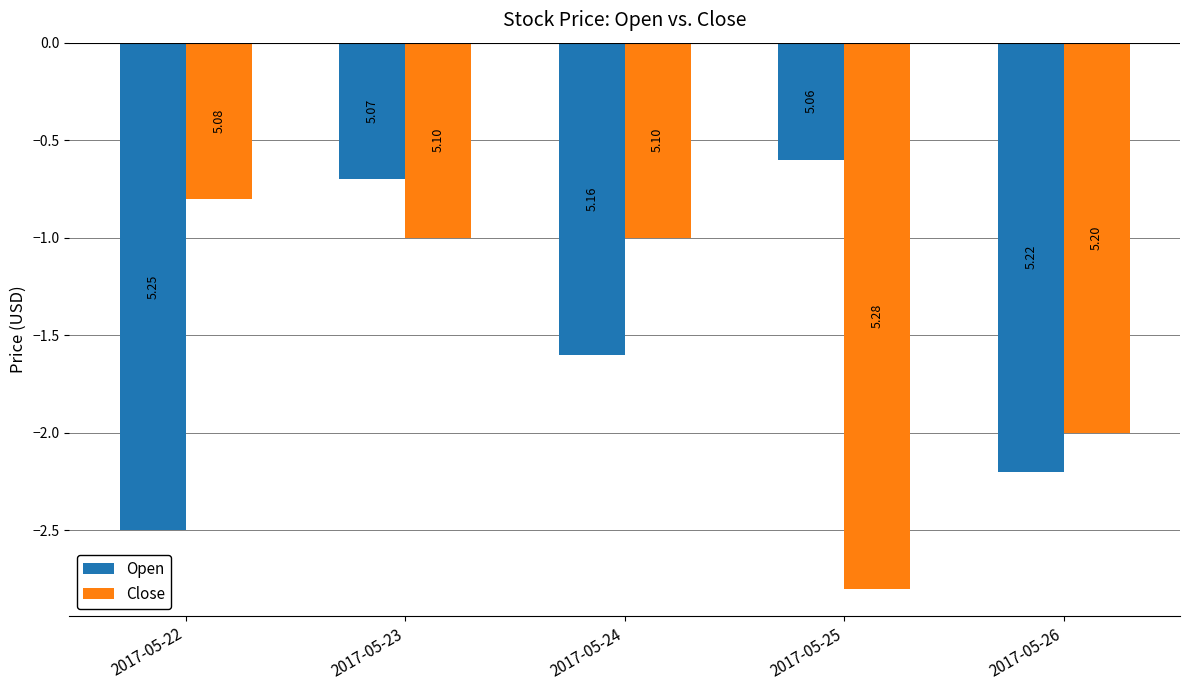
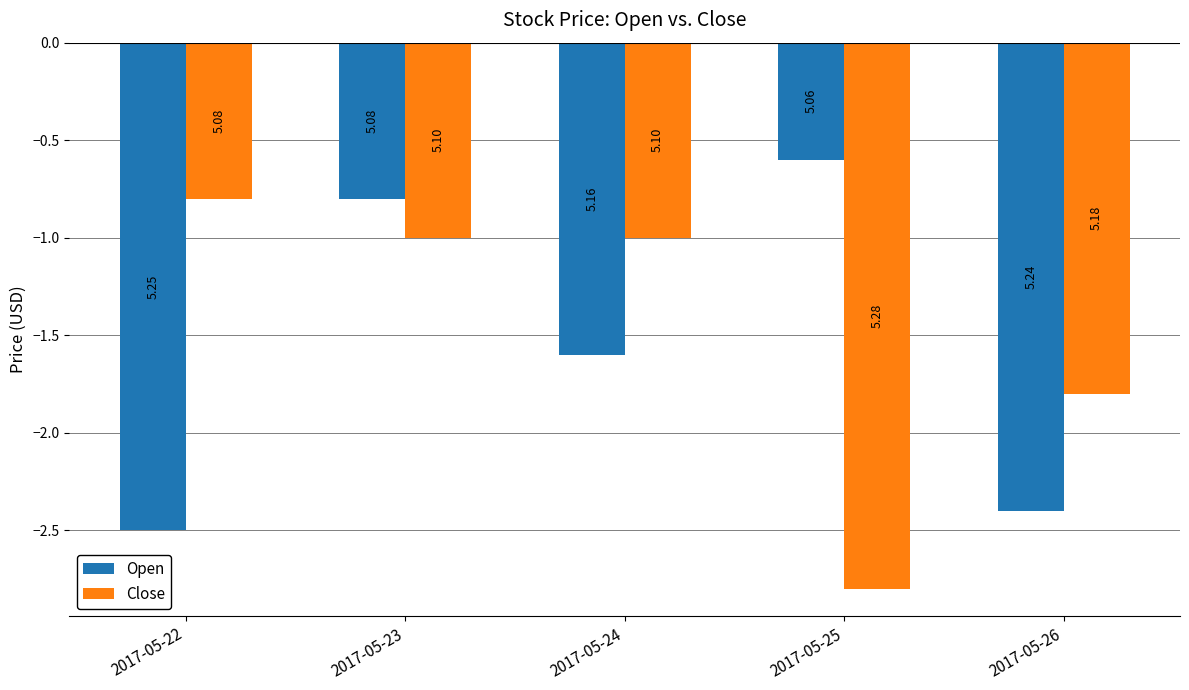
  {
    "Open": {
-     "2017-05-23": 5.07,
-     "2017-05-26": 5.22
+     "2017-05-23": 5.08,
+     "2017-05-26": 5.24
    },
    "Close": {
-     "2017-05-26": 5.20
+     "2017-05-26": 5.18
    }
  }
